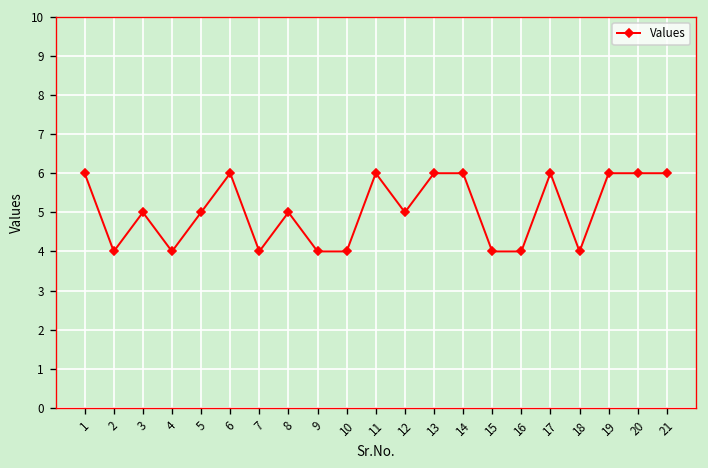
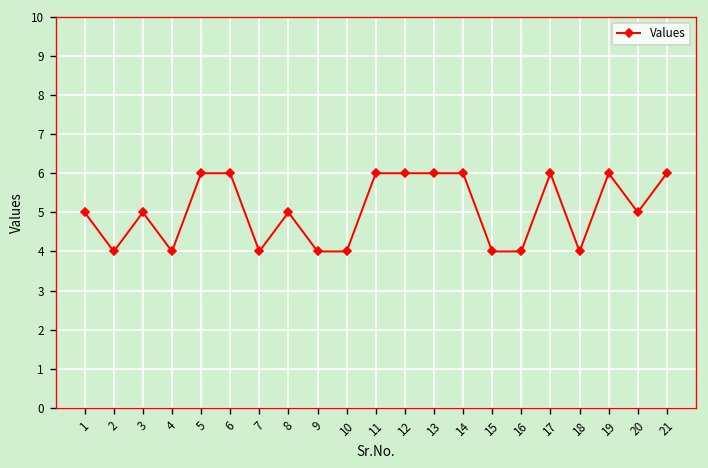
  {
-   "1": 6,
+   "1": 5,
    "2": 4,
    "3": 5,
    "4": 4,
-   "5": 5,
+   "5": 6,
    "6": 6,
    "7": 4,
    "8": 5,
    "9": 4,
    "10": 4,
    "11": 6,
-   "12": 5,
+   "12": 6,
    "13": 6,
    "14": 6,
    "15": 4,
    "16": 4,
    "17": 6,
    "18": 4,
    "19": 6,
-   "20": 6,
+   "20": 5,
    "21": 6
  }
